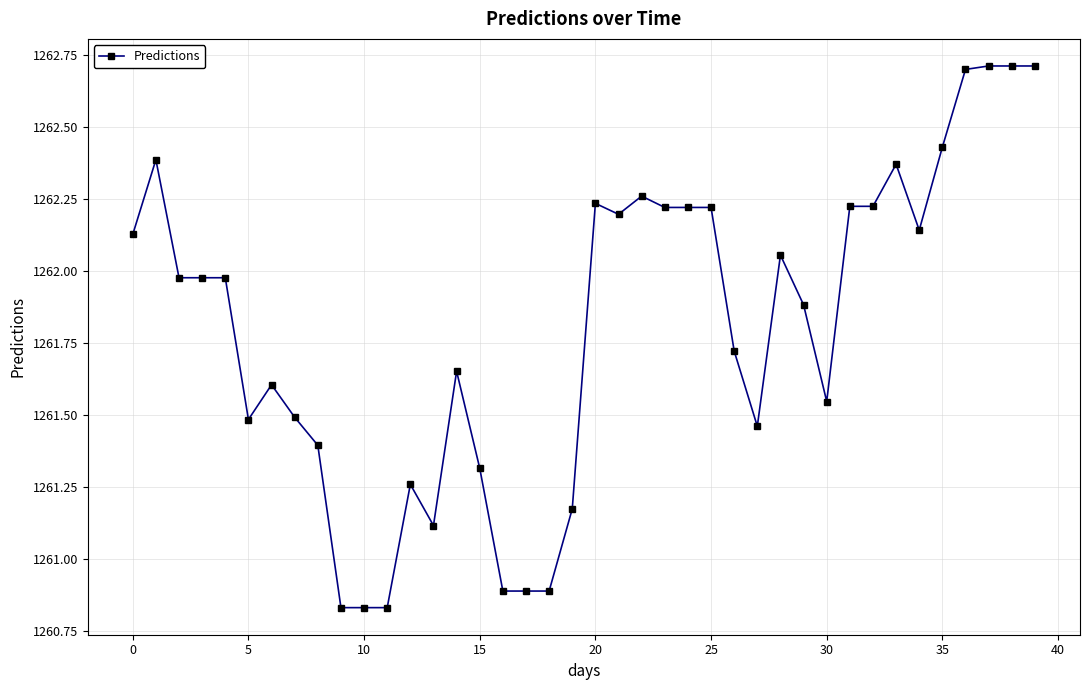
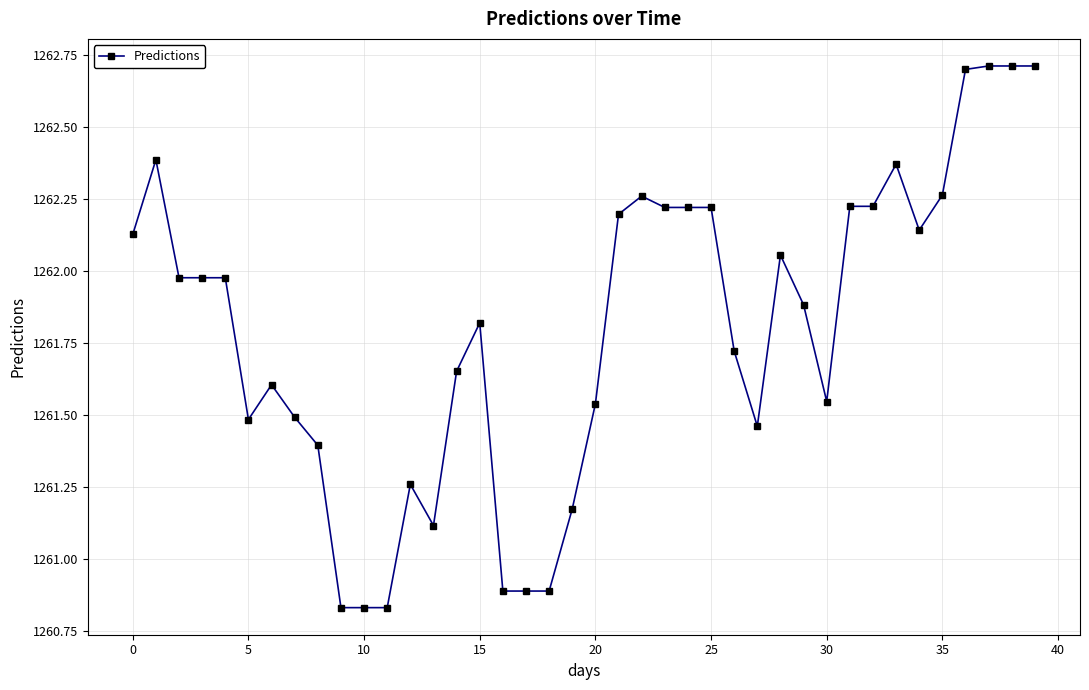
  {
    "0": 1262.13,
    "5": 1261.48,
    "10": 1260.83,
-   "15": 1261.32,
-   "20": 1262.23,
+   "15": 1261.82,
+   "20": 1261.54,
    "25": 1262.22,
    "30": 1261.55,
-   "35": 1262.43
+   "35": 1262.26
  }
